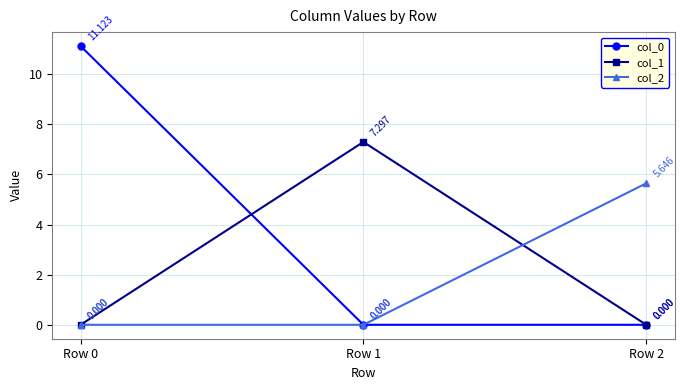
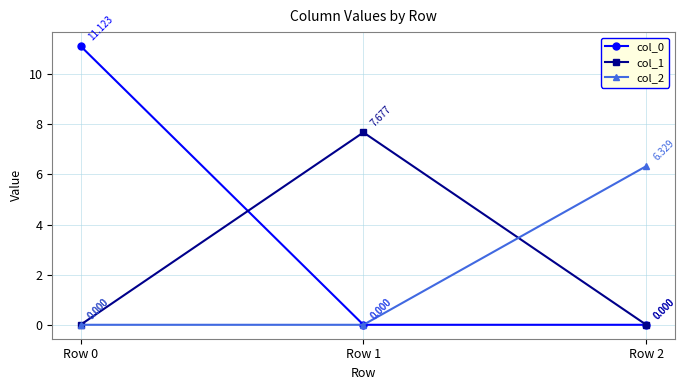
  {
    "col_0": {
      "Row 0": 11.123
    },
    "col_1": {
-     "Row 1": 7.297
+     "Row 1": 7.677
    },
    "col_2": {
-     "Row 2": 5.646
+     "Row 2": 6.329
    }
  }
